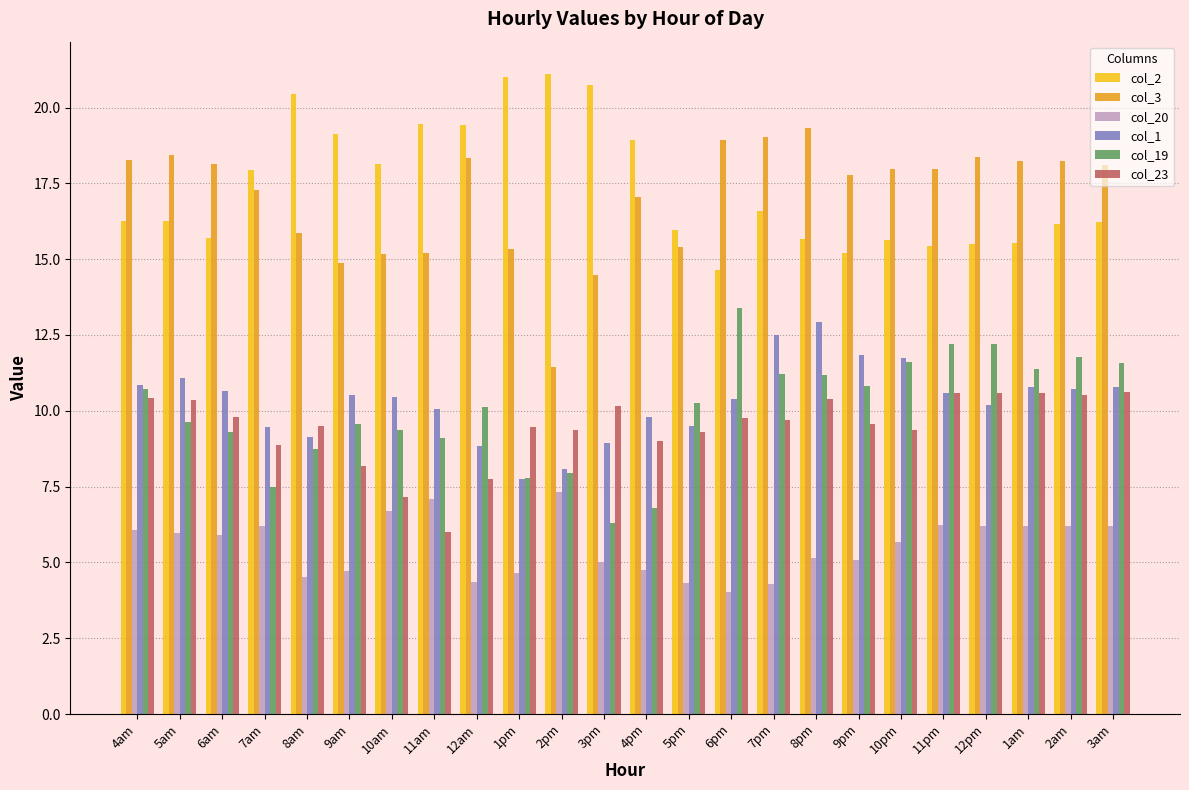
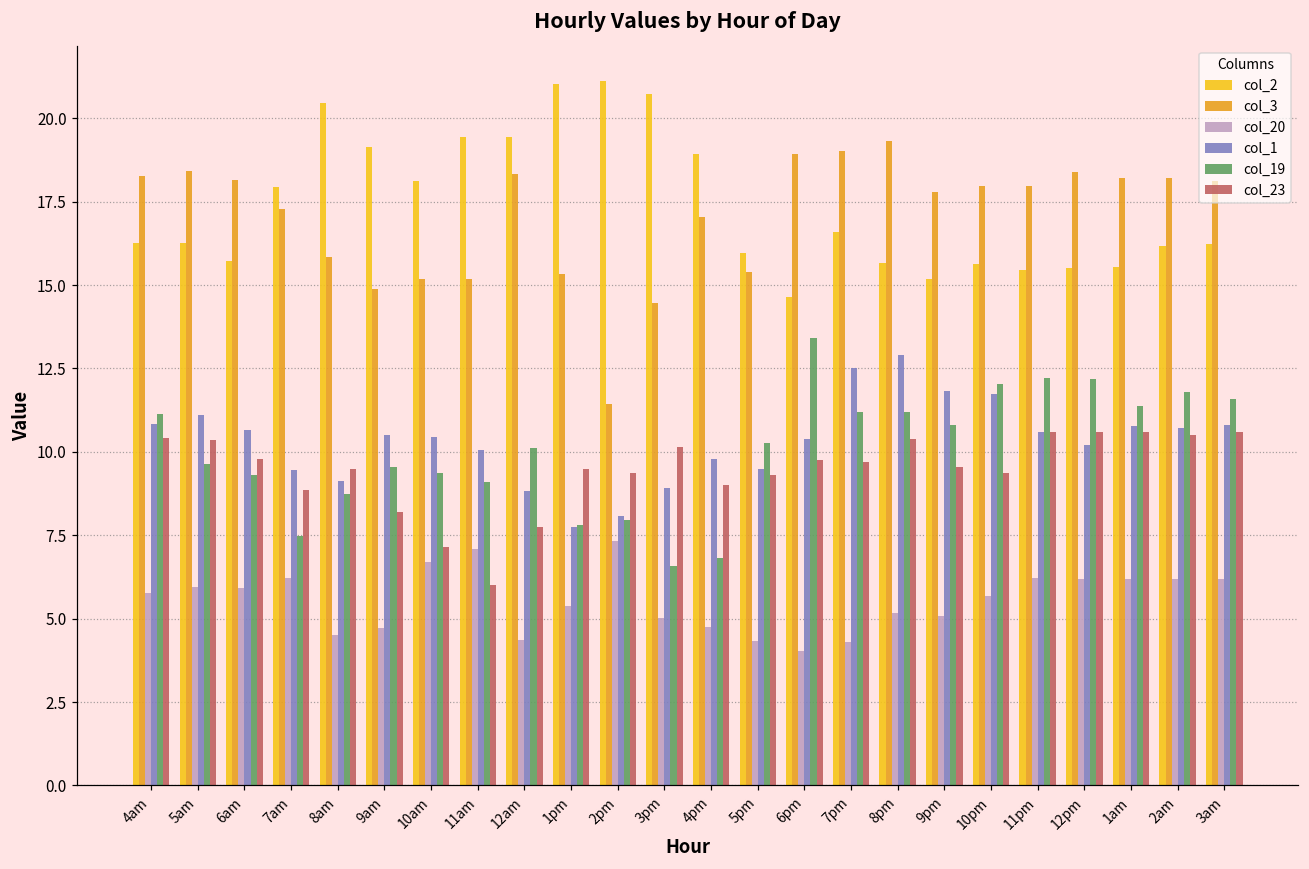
  {
    "col_20": {
-     "4am": 6.1,
+     "4am": 5.8,
      "5am": 6.0,
      "6am": 5.9,
      "7am": 6.2,
      "8am": 4.5,
      "9am": 4.7,
      "10am": 6.7,
      "11am": 7.1,
      "12am": 4.4,
-     "1pm": 4.7,
+     "1pm": 5.4,
      "2pm": 7.3,
      "3pm": 5.0,
      "4pm": 4.7,
      "5pm": 4.3,
      "6pm": 4.0,
      "7pm": 4.3,
      "8pm": 5.2,
      "9pm": 5.1,
      "10pm": 5.7,
      "11pm": 6.2,
      "12pm": 6.2,
      "1am": 6.2,
      "2am": 6.2,
      "3am": 6.2
    },
    "col_1": {
      "4am": 10.8,
      "5am": 11.1,
      "6am": 10.6,
      "7am": 9.5,
      "8am": 9.1,
      "9am": 10.5,
      "10am": 10.4,
      "11am": 10.1,
      "12am": 8.8,
      "1pm": 7.8,
      "2pm": 8.1,
      "3pm": 8.9,
      "4pm": 9.8,
      "5pm": 9.5,
      "6pm": 10.4,
      "7pm": 12.5,
      "8pm": 12.9,
      "9pm": 11.8,
      "10pm": 11.7,
      "11pm": 10.6,
      "12pm": 10.2,
      "1am": 10.8,
      "2am": 10.7,
      "3am": 10.8
    },
    "col_19": {
-     "4am": 10.7,
+     "4am": 11.1,
      "5am": 9.6,
      "6am": 9.3,
      "7am": 7.5,
      "8am": 8.7,
      "9am": 9.6,
      "10am": 9.4,
      "11am": 9.1,
      "12am": 10.1,
      "1pm": 7.8,
      "2pm": 7.9,
-     "3pm": 6.3,
+     "3pm": 6.6,
      "4pm": 6.8,
      "5pm": 10.3,
      "6pm": 13.4,
      "7pm": 11.2,
      "8pm": 11.2,
      "9pm": 10.8,
-     "10pm": 11.6,
+     "10pm": 12.0,
      "11pm": 12.2,
      "12pm": 12.2,
      "1am": 11.4,
      "2am": 11.8,
      "3am": 11.6
    },
    "col_23": {
      "4am": 10.4,
      "5am": 10.3,
      "6am": 9.8,
      "7am": 8.9,
      "8am": 9.5,
      "9am": 8.2,
      "10am": 7.2,
      "11am": 6.0,
      "12am": 7.7,
      "1pm": 9.5,
      "2pm": 9.4,
      "3pm": 10.2,
      "4pm": 9.0,
      "5pm": 9.3,
      "6pm": 9.8,
      "7pm": 9.7,
      "8pm": 10.4,
      "9pm": 9.6,
      "10pm": 9.4,
      "11pm": 10.6,
      "12pm": 10.6,
      "1am": 10.6,
      "2am": 10.5,
      "3am": 10.6
    }
  }
